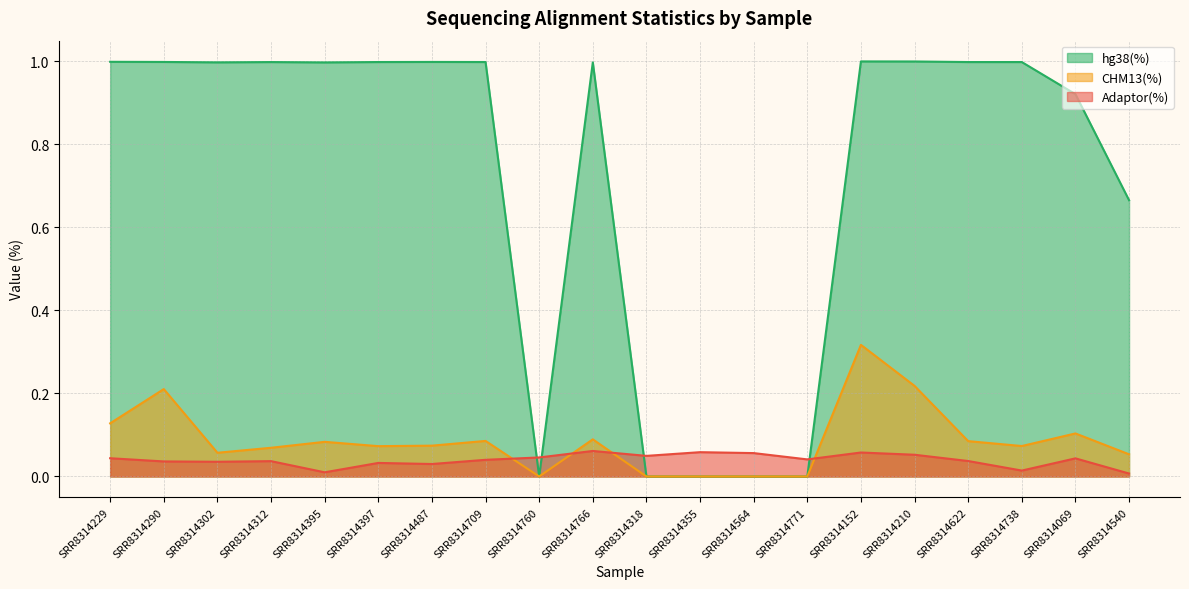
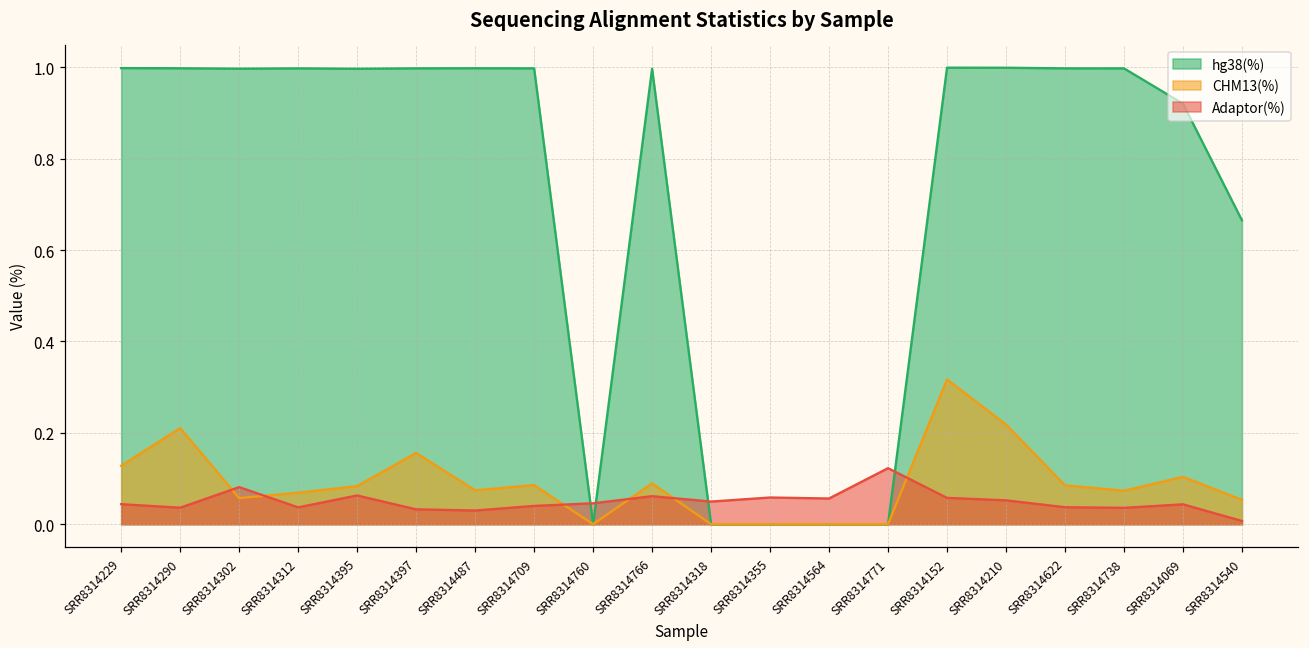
  {
    "hg38(%)": {
      "SRR8314229": 1.00,
      "SRR8314290": 1.00,
      "SRR8314302": 1.00,
      "SRR8314312": 1.00,
      "SRR8314395": 1.00,
      "SRR8314397": 1.00,
      "SRR8314487": 1.00,
      "SRR8314709": 1.00,
      "SRR8314766": 1.00,
      "SRR8314152": 1.00,
      "SRR8314210": 1.00,
      "SRR8314622": 1.00,
      "SRR8314738": 1.00,
      "SRR8314540": 0.67
    },
    "CHM13(%)": {
      "SRR8314229": 0.13,
      "SRR8314290": 0.21,
      "SRR8314302": 0.06,
      "SRR8314312": 0.07,
      "SRR8314395": 0.08,
-     "SRR8314397": 0.07,
+     "SRR8314397": 0.16,
      "SRR8314487": 0.07,
      "SRR8314709": 0.09,
      "SRR8314766": 0.09,
      "SRR8314152": 0.32,
      "SRR8314210": 0.22,
      "SRR8314622": 0.09,
      "SRR8314738": 0.07,
      "SRR8314069": 0.10,
      "SRR8314540": 0.05
    },
    "Adaptor(%)": {
      "SRR8314229": 0.04,
      "SRR8314290": 0.04,
-     "SRR8314302": 0.04,
+     "SRR8314302": 0.08,
      "SRR8314312": 0.04,
-     "SRR8314395": 0.01,
+     "SRR8314395": 0.06,
      "SRR8314397": 0.03,
      "SRR8314487": 0.03,
      "SRR8314709": 0.04,
      "SRR8314760": 0.05,
      "SRR8314766": 0.06,
      "SRR8314318": 0.05,
      "SRR8314355": 0.06,
      "SRR8314564": 0.06,
-     "SRR8314771": 0.04,
+     "SRR8314771": 0.12,
      "SRR8314152": 0.06,
      "SRR8314210": 0.05,
      "SRR8314622": 0.04,
-     "SRR8314738": 0.01,
+     "SRR8314738": 0.04,
      "SRR8314069": 0.04,
      "SRR8314540": 0.01
    }
  }
